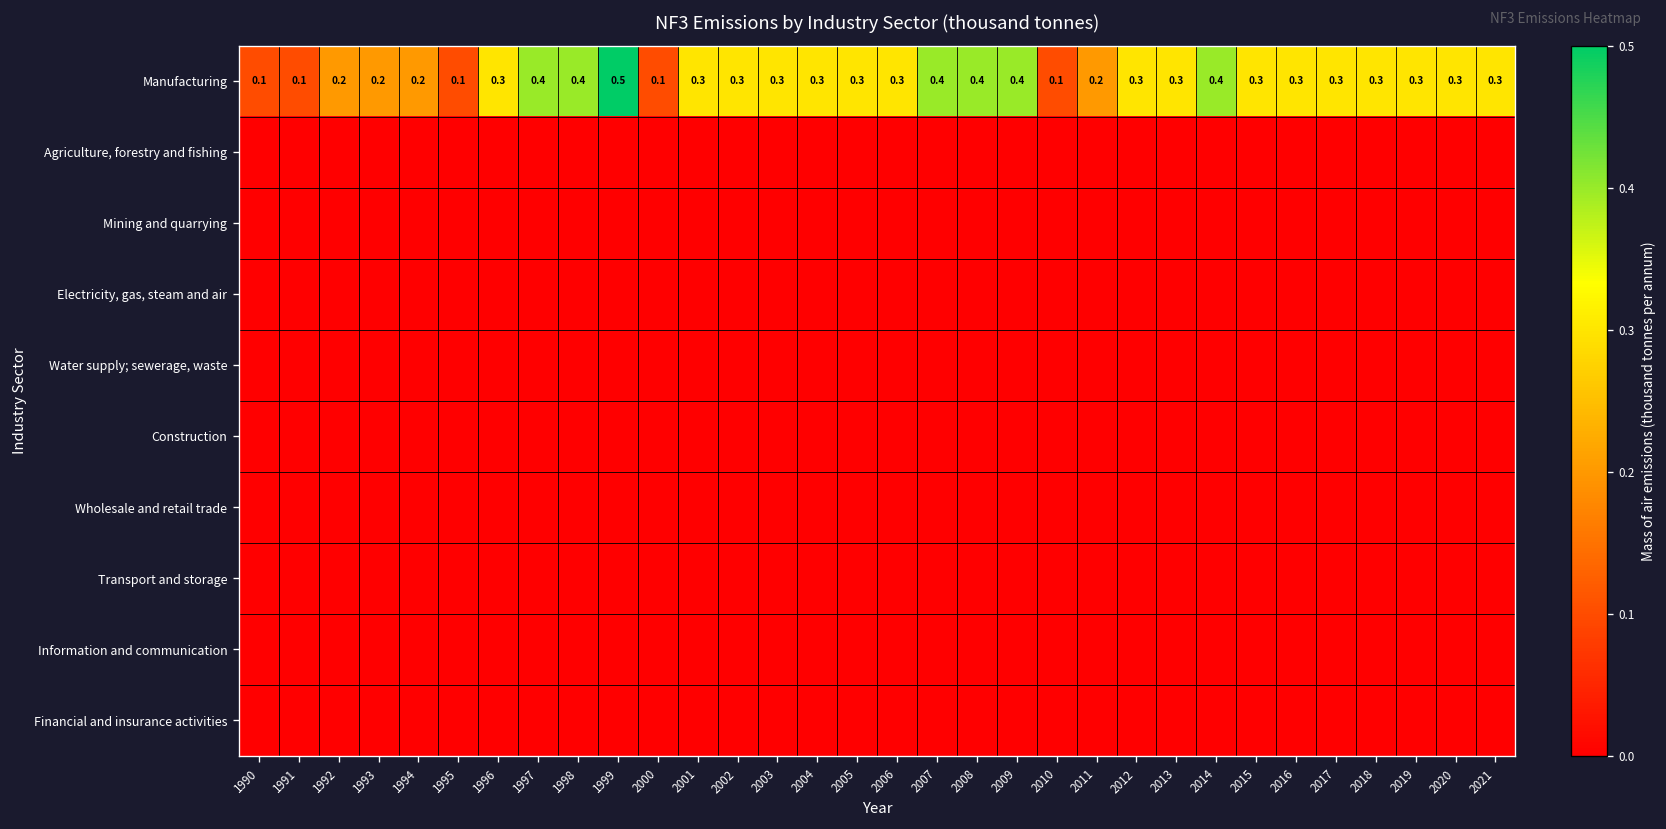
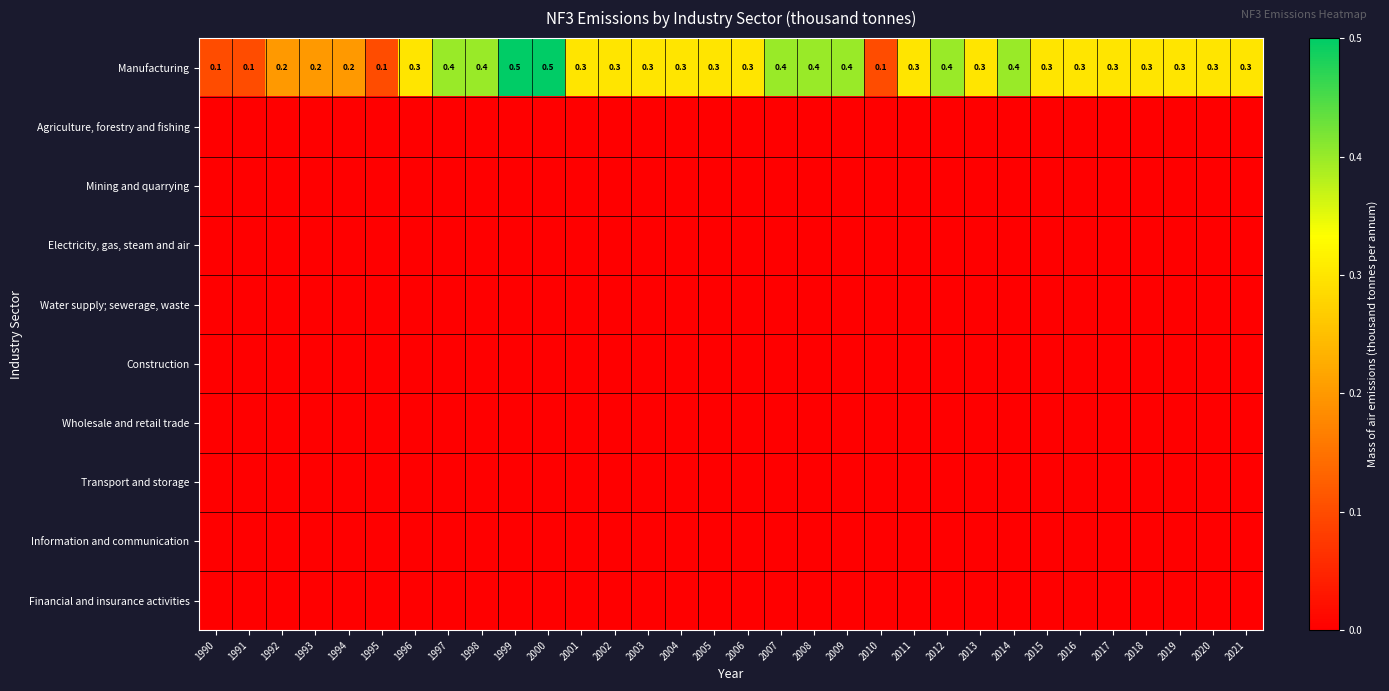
  {
    "Manufacturing": {
      "1990": 0.1,
      "1991": 0.1,
      "1992": 0.2,
      "1993": 0.2,
      "1994": 0.2,
      "1995": 0.1,
      "1996": 0.3,
      "1997": 0.4,
      "1998": 0.4,
      "1999": 0.5,
-     "2000": 0.1,
+     "2000": 0.5,
      "2001": 0.3,
      "2002": 0.3,
      "2003": 0.3,
      "2004": 0.3,
      "2005": 0.3,
      "2006": 0.3,
      "2007": 0.4,
      "2008": 0.4,
      "2009": 0.4,
      "2010": 0.1,
-     "2011": 0.2,
-     "2012": 0.3,
+     "2011": 0.3,
+     "2012": 0.4,
      "2013": 0.3,
      "2014": 0.4,
      "2015": 0.3,
      "2016": 0.3,
      "2017": 0.3,
      "2018": 0.3,
      "2019": 0.3,
      "2020": 0.3,
      "2021": 0.3
    }
  }
